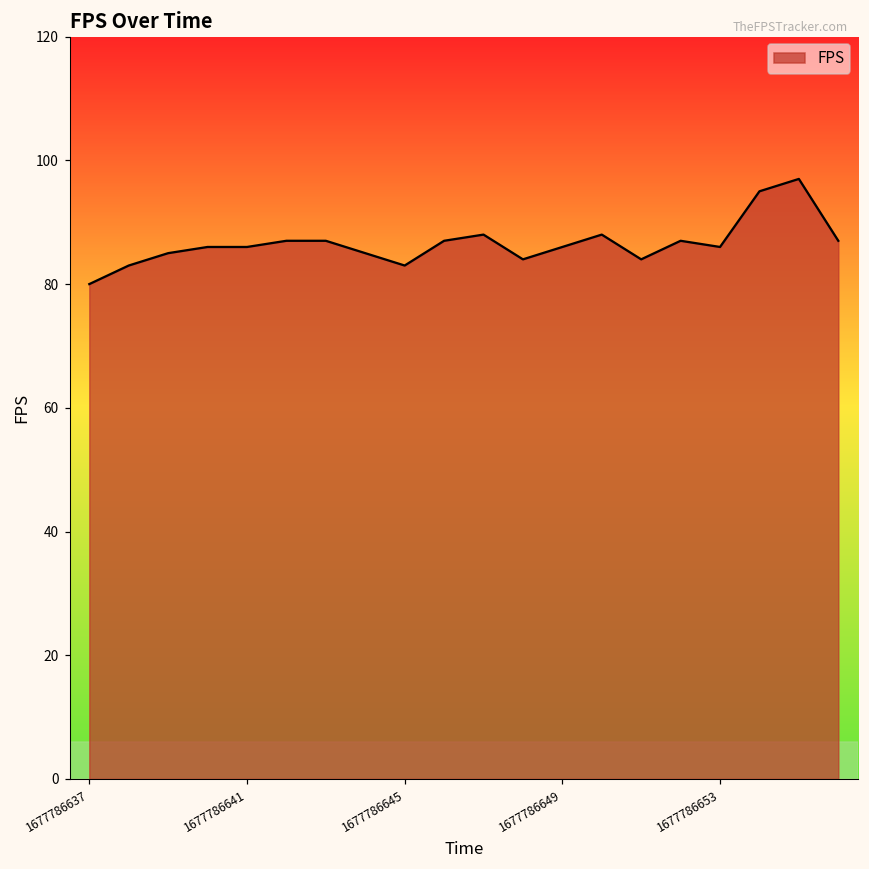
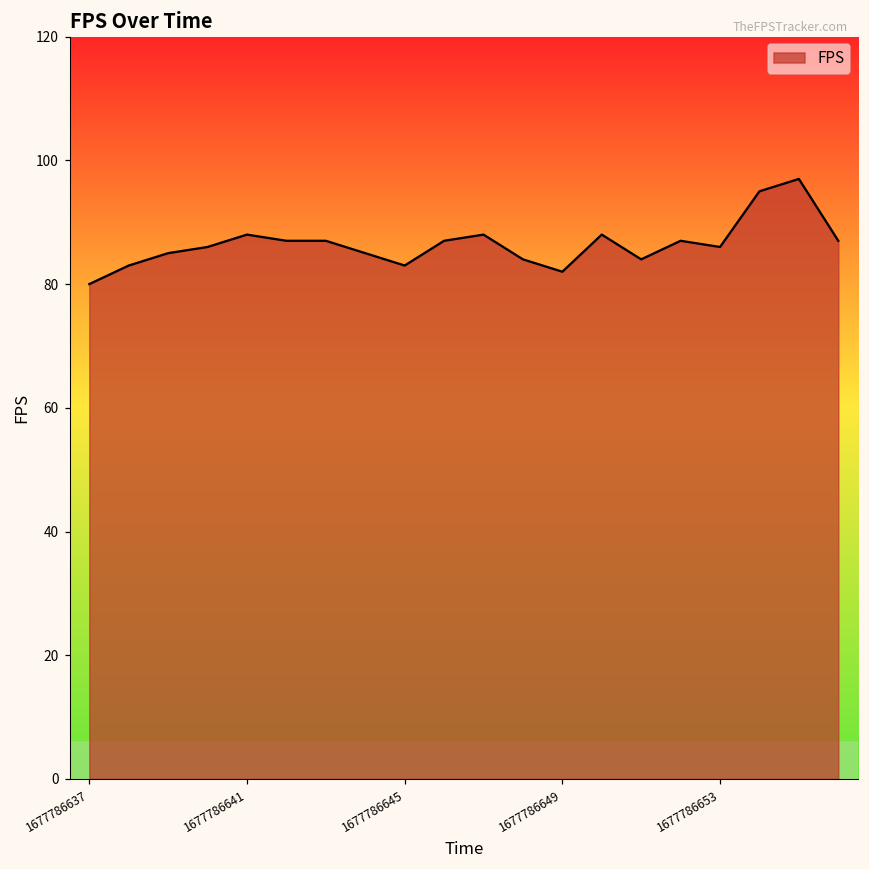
  {
    "1677786637": 80,
-   "1677786641": 86,
+   "1677786641": 88,
    "1677786645": 83,
-   "1677786649": 86,
+   "1677786649": 82,
    "1677786653": 86
  }
